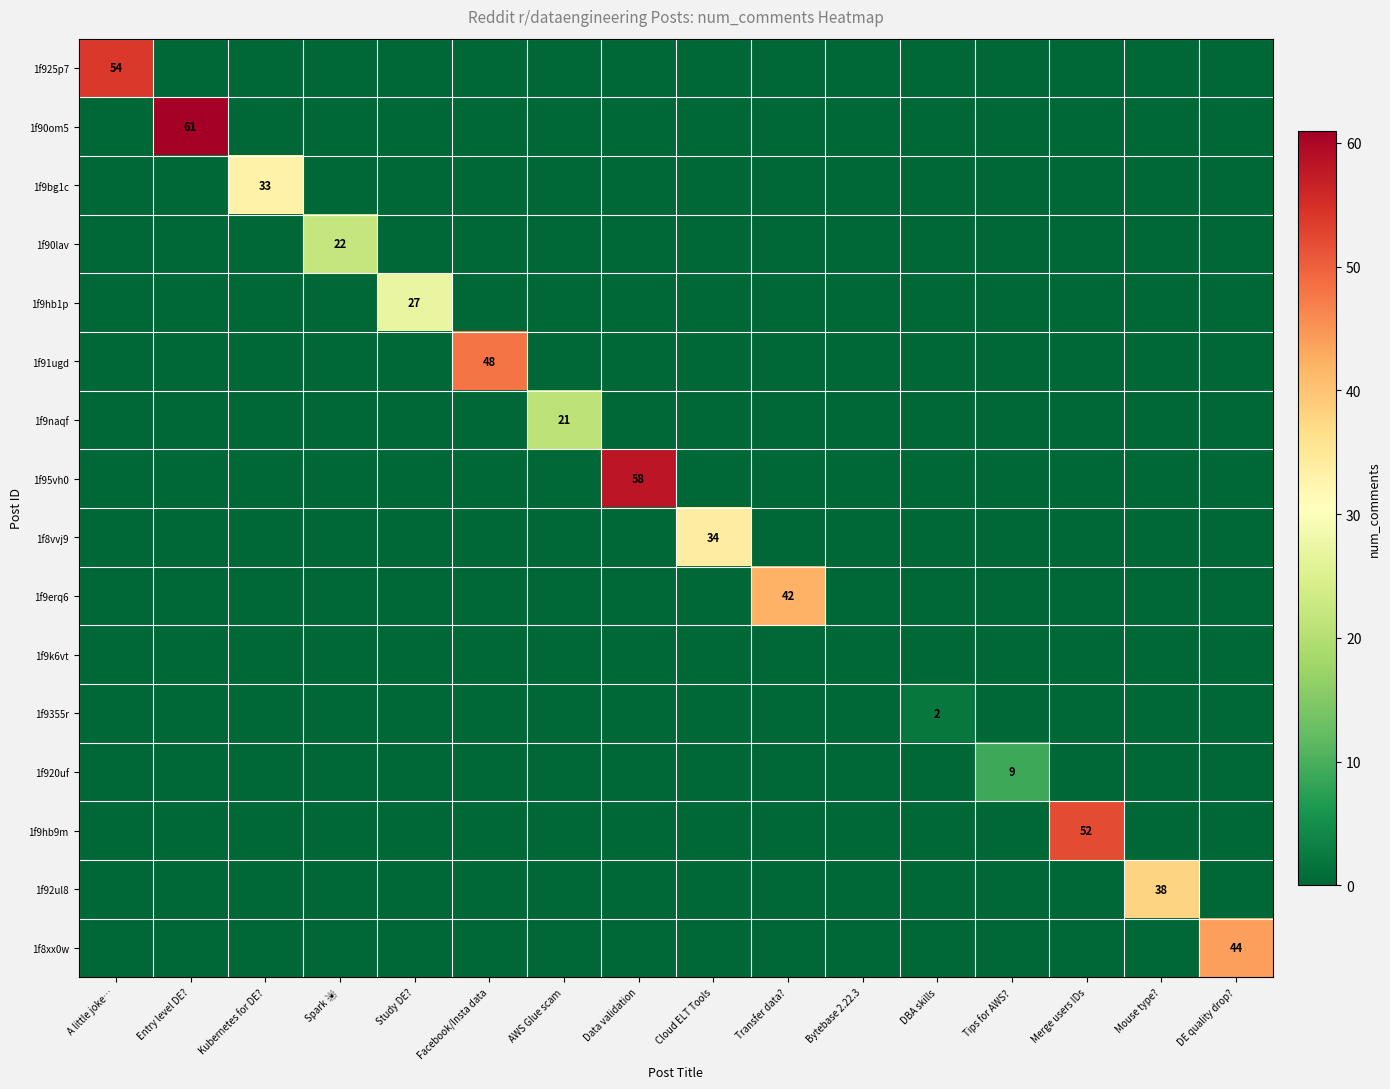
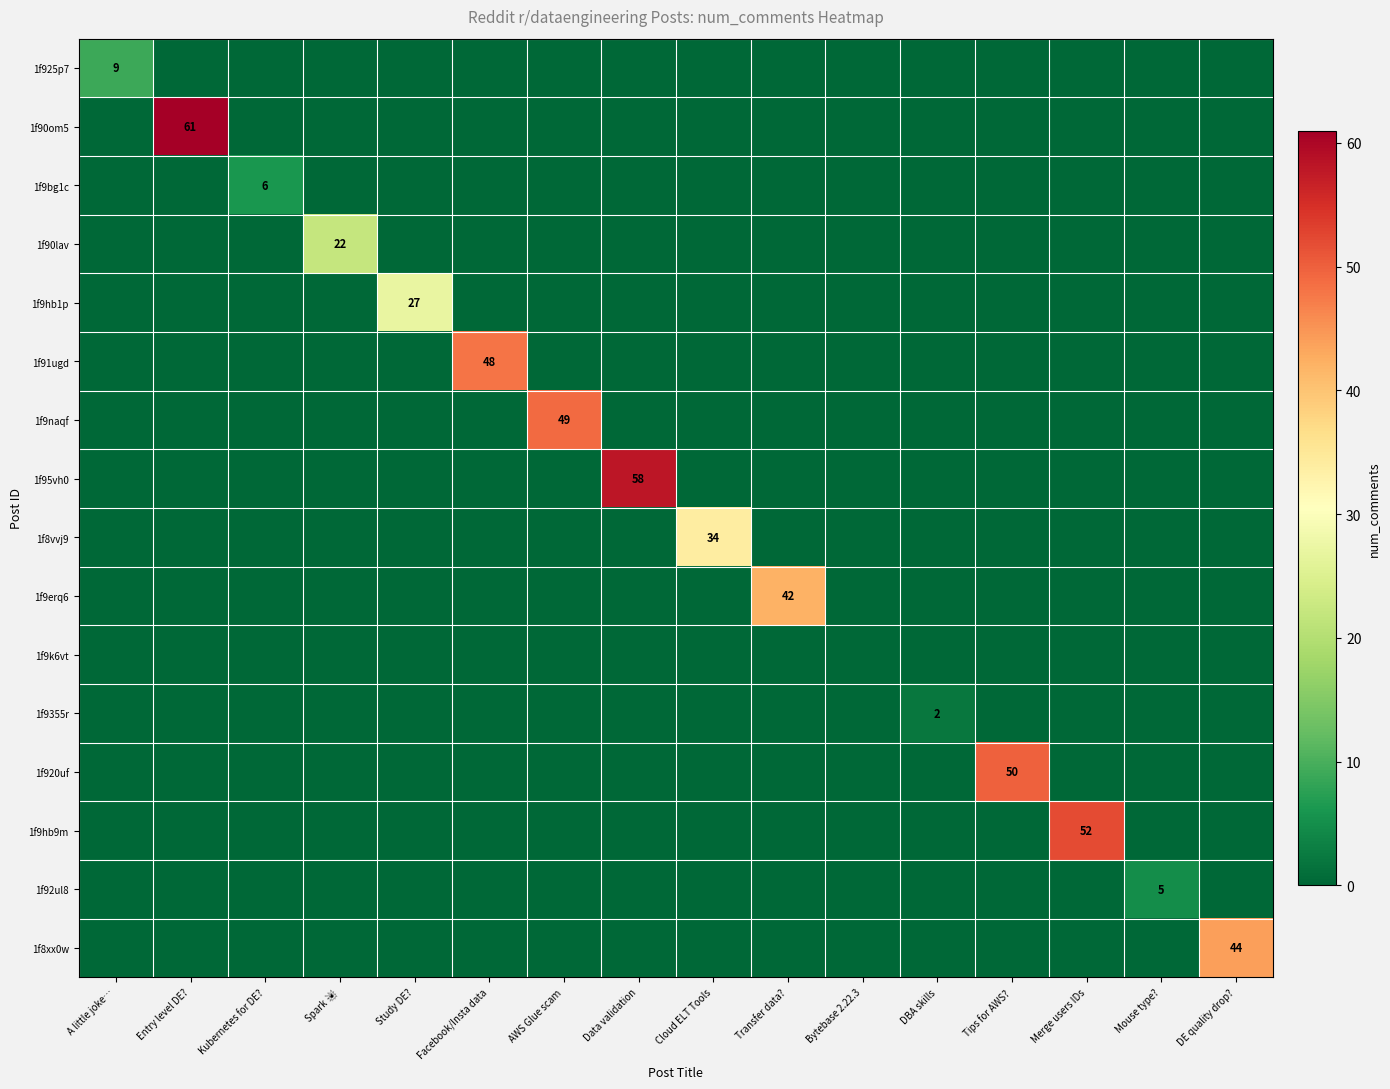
  {
    "1f925p7": {
-     "A little joke…": 54
+     "A little joke…": 9
    },
    "1f90om5": {
      "Entry level DE?": 61
    },
    "1f9bg1c": {
-     "Kubernetes for DE?": 33
+     "Kubernetes for DE?": 6
    },
    "1f90lav": {
      "Spark 💥": 22
    },
    "1f9hb1p": {
      "Study DE?": 27
    },
    "1f91ugd": {
      "Facebook/Insta data": 48
    },
    "1f9naqf": {
-     "AWS Glue scam": 21
+     "AWS Glue scam": 49
    },
    "1f95vh0": {
      "Data validation": 58
    },
    "1f8vvj9": {
      "Cloud ELT Tools": 34
    },
    "1f9erq6": {
      "Transfer data?": 42
    },
    "1f9355r": {
      "DBA skills": 2
    },
    "1f920uf": {
-     "Tips for AWS?": 9
+     "Tips for AWS?": 50
    },
    "1f9hb9m": {
      "Merge users IDs": 52
    },
    "1f92ul8": {
-     "Mouse type?": 38
+     "Mouse type?": 5
    },
    "1f8xx0w": {
      "DE quality drop?": 44
    }
  }
